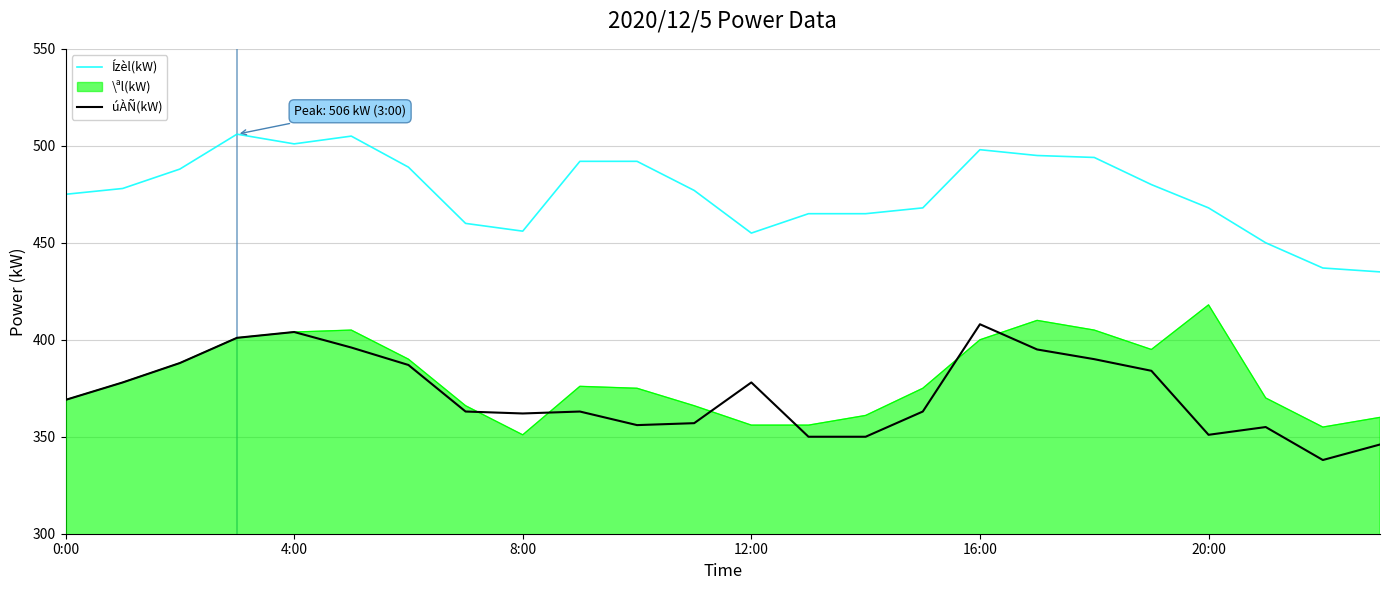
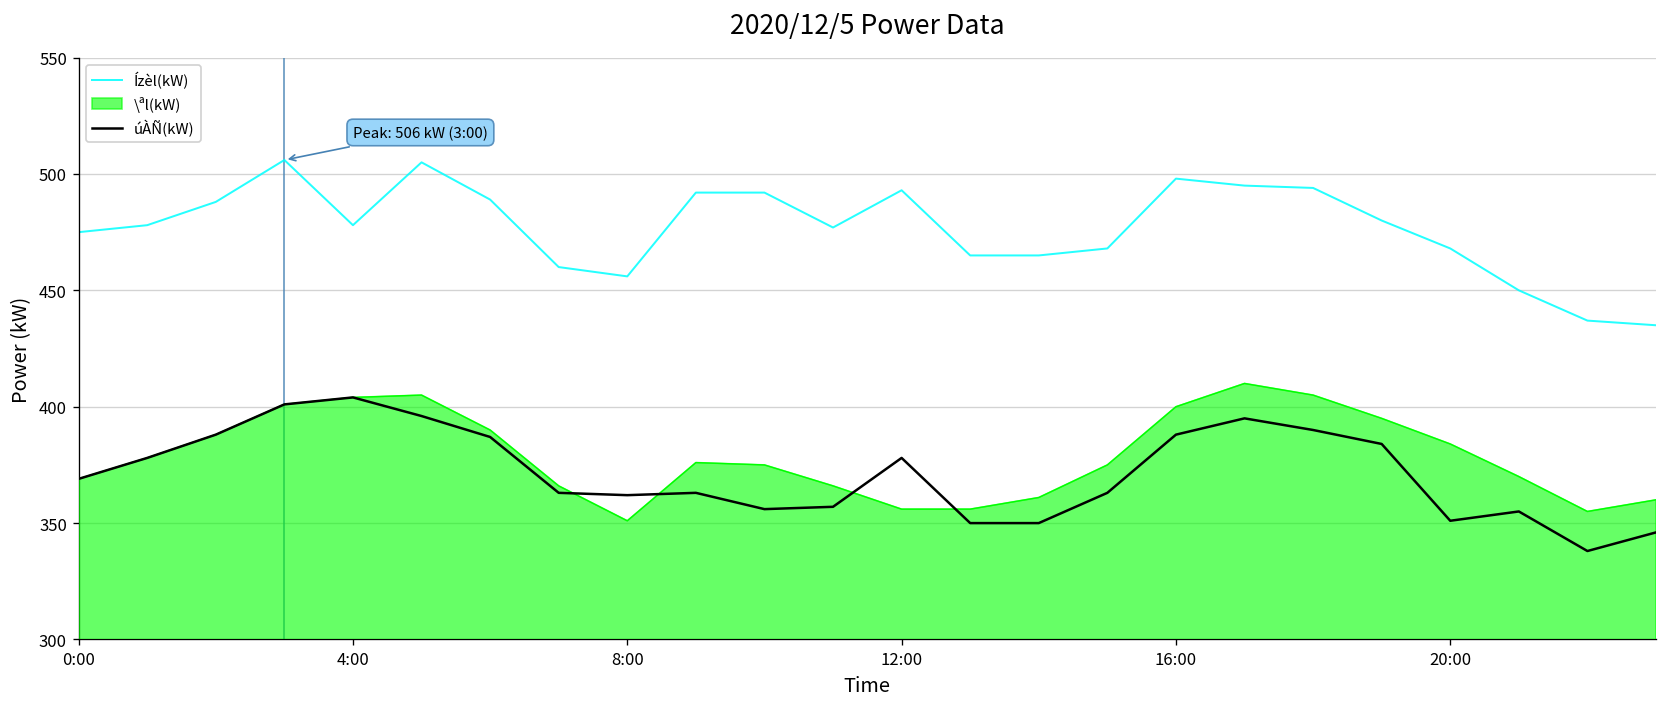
  {
    "Ízèl(kW)": {
      "0:00": 475,
-     "4:00": 501,
+     "4:00": 478,
      "8:00": 456,
-     "12:00": 455,
+     "12:00": 493,
      "16:00": 498,
      "20:00": 468
    },
    "\\ªl(kW)": {
      "8:00": 351,
      "12:00": 356,
      "16:00": 400,
-     "20:00": 418
+     "20:00": 384
    },
    "úÀÑ(kW)": {
      "8:00": 362,
      "12:00": 378,
-     "16:00": 408,
+     "16:00": 388,
      "20:00": 351
    }
  }
